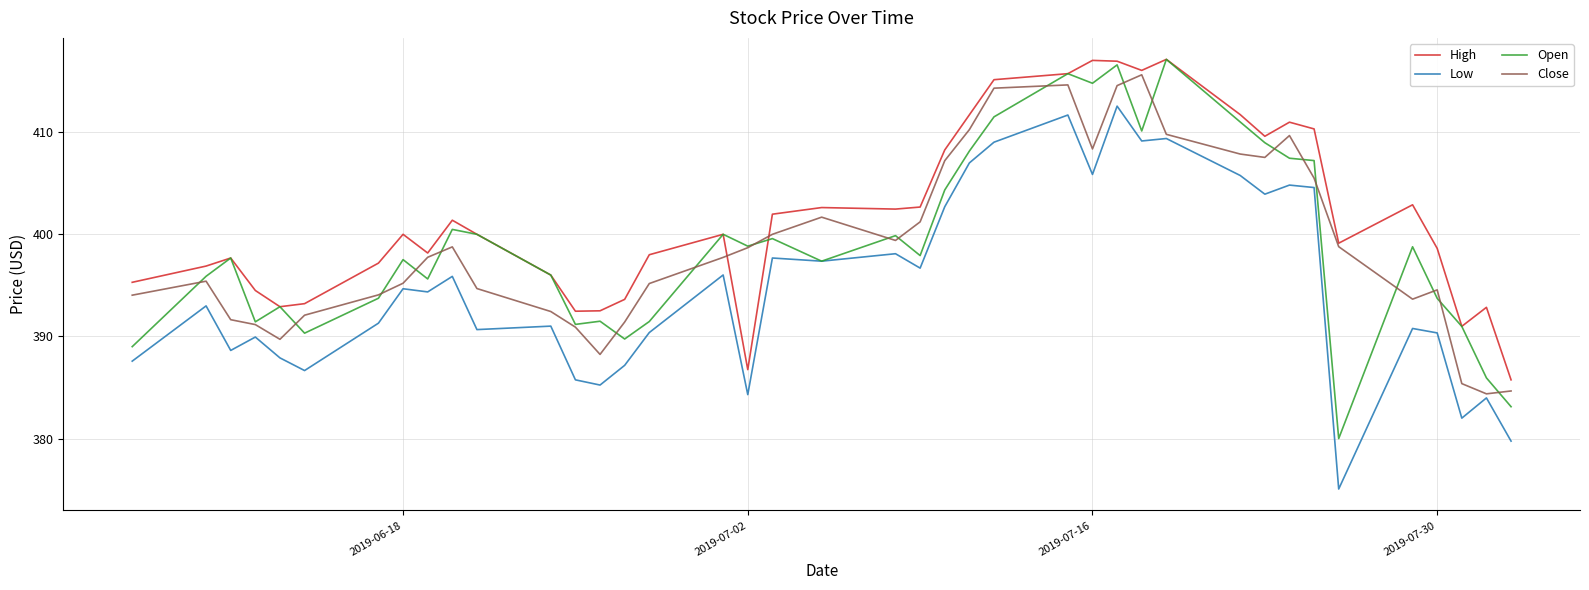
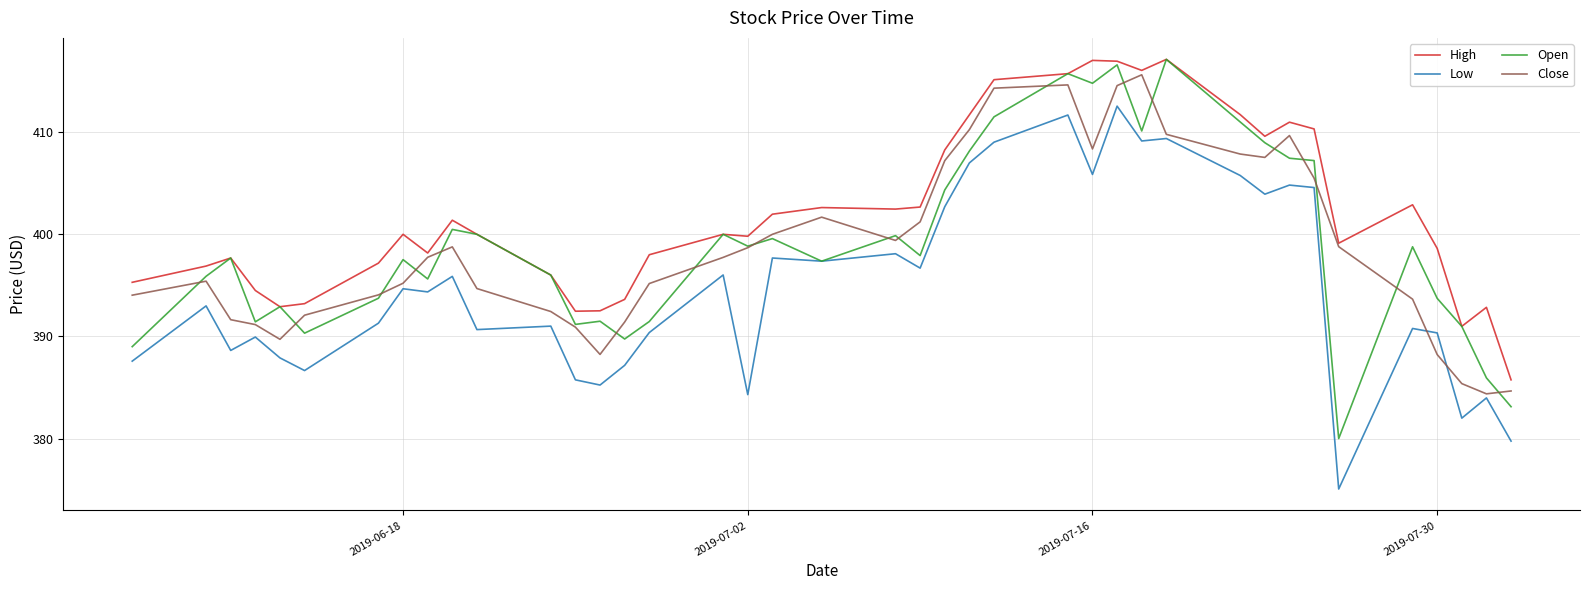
  {
    "High": {
      "2019-06-18": 400.0,
-     "2019-07-02": 386.7,
+     "2019-07-02": 399.8,
      "2019-07-16": 417.0,
      "2019-07-30": 398.6
    },
    "Low": {
      "2019-06-18": 394.7,
      "2019-07-02": 384.3,
      "2019-07-16": 405.9,
      "2019-07-30": 390.3
    },
    "Open": {
      "2019-06-18": 397.5,
      "2019-07-16": 414.8,
      "2019-07-30": 393.7
    },
    "Close": {
      "2019-06-18": 395.2,
      "2019-07-16": 408.4,
-     "2019-07-30": 394.6
+     "2019-07-30": 388.2
    }
  }
